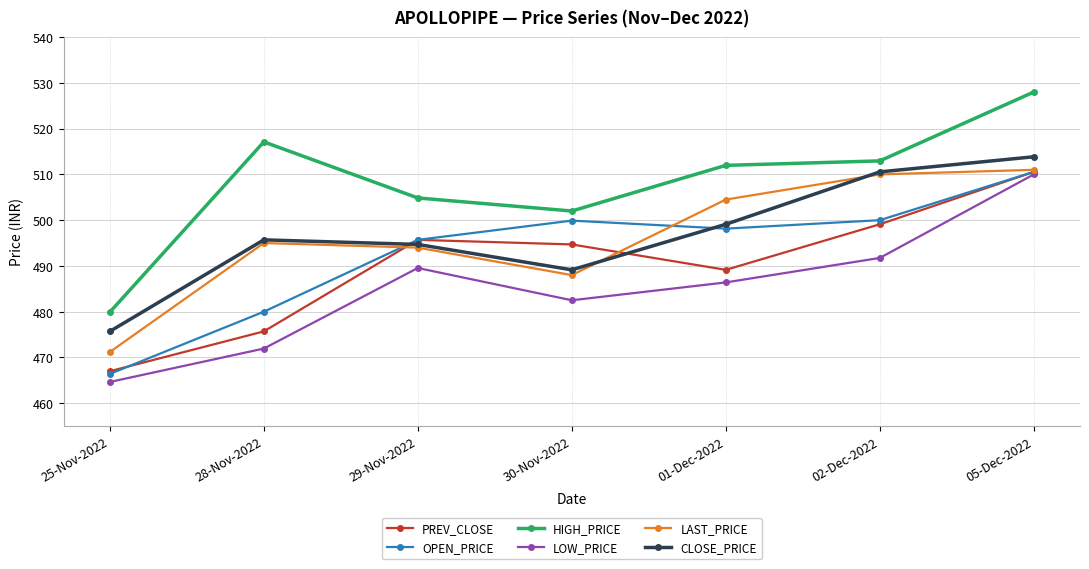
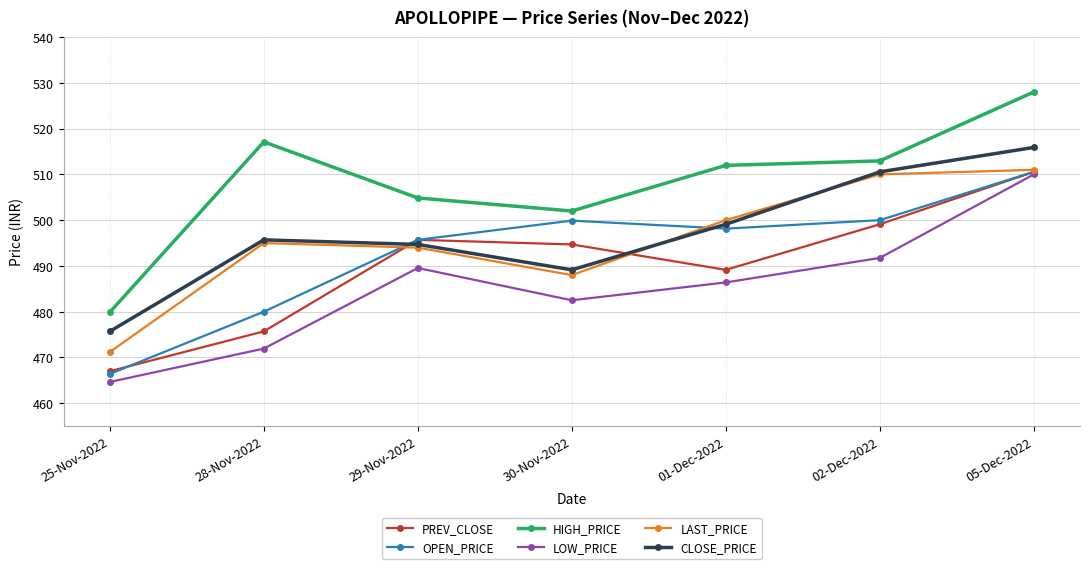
  {
    "PREV_CLOSE": {
      "25-Nov-2022": 467,
      "28-Nov-2022": 476,
      "30-Nov-2022": 495,
      "01-Dec-2022": 489,
      "02-Dec-2022": 499
    },
    "OPEN_PRICE": {
      "25-Nov-2022": 466,
      "28-Nov-2022": 480,
      "30-Nov-2022": 500,
      "01-Dec-2022": 498,
      "02-Dec-2022": 500
    },
    "HIGH_PRICE": {
      "25-Nov-2022": 480,
      "28-Nov-2022": 517,
      "29-Nov-2022": 505,
      "30-Nov-2022": 502,
      "01-Dec-2022": 512,
      "02-Dec-2022": 513,
      "05-Dec-2022": 528
    },
    "LOW_PRICE": {
      "25-Nov-2022": 465,
      "28-Nov-2022": 472,
      "29-Nov-2022": 490,
      "30-Nov-2022": 483,
      "01-Dec-2022": 486,
      "02-Dec-2022": 492
    },
    "LAST_PRICE": {
      "25-Nov-2022": 471,
      "28-Nov-2022": 495,
      "29-Nov-2022": 494,
      "30-Nov-2022": 488,
-     "01-Dec-2022": 505
+     "01-Dec-2022": 500
    },
    "CLOSE_PRICE": {
      "25-Nov-2022": 476,
      "28-Nov-2022": 496,
      "29-Nov-2022": 495,
      "30-Nov-2022": 489,
      "01-Dec-2022": 499,
-     "05-Dec-2022": 514
+     "05-Dec-2022": 516
    }
  }
